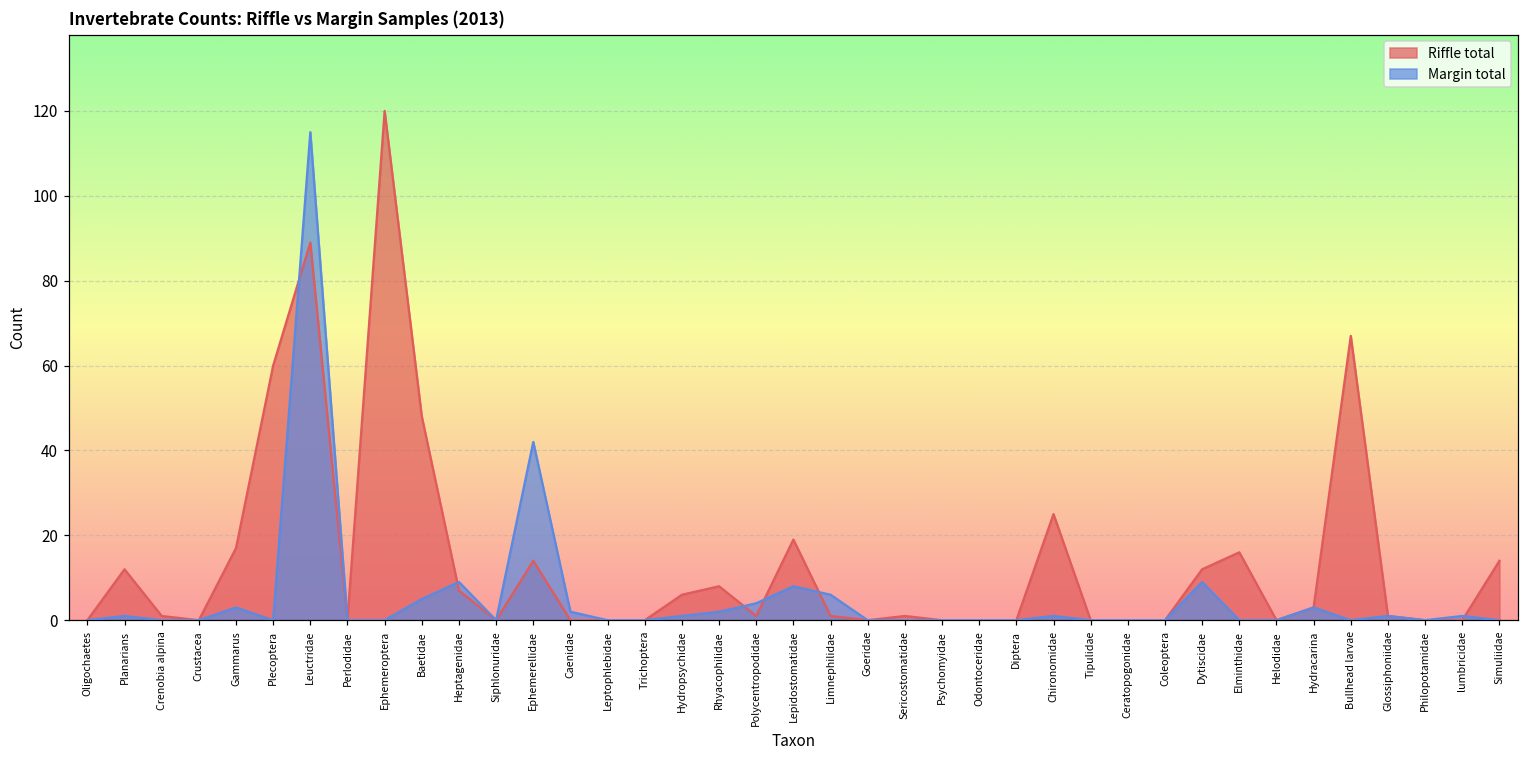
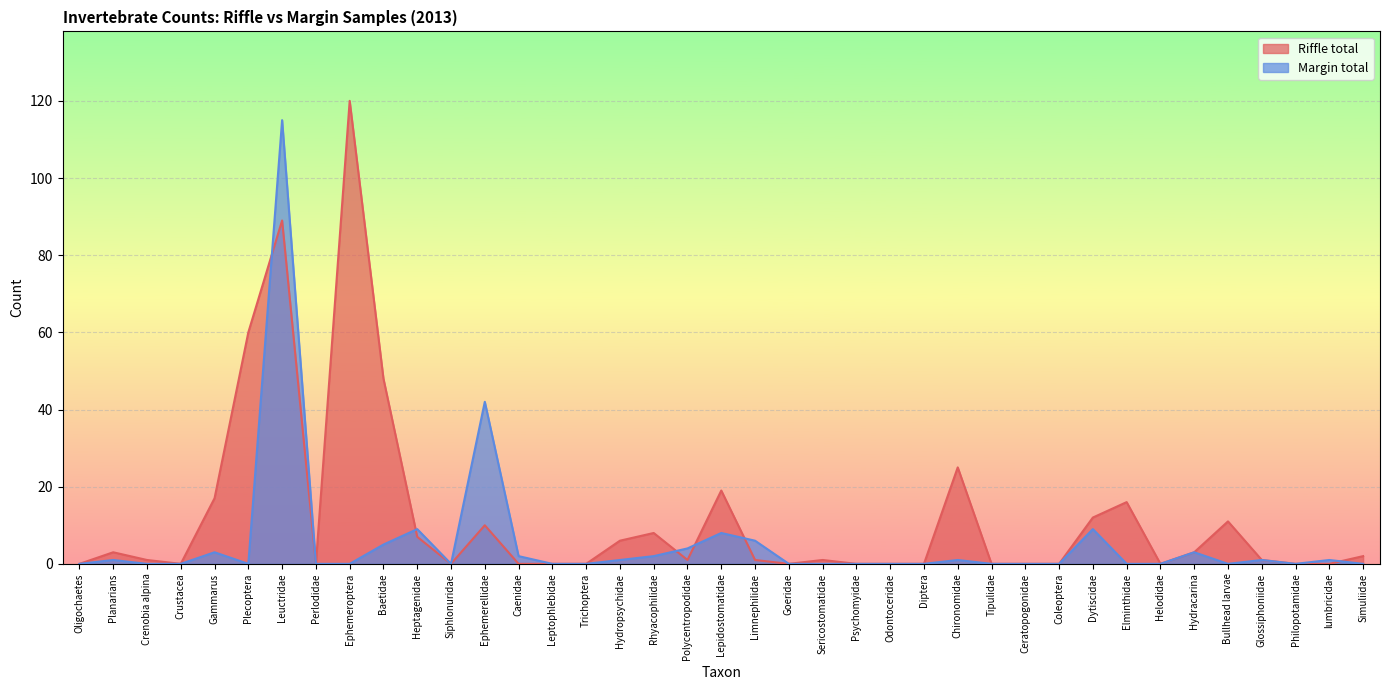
  {
    "Riffle total": {
-     "Planarians": 12,
+     "Planarians": 3,
      "Crenobia alpina": 1,
      "Gammarus": 17,
      "Plecoptera": 60,
      "Leuctridae": 89,
      "Ephemeroptera": 120,
      "Baetidae": 48,
      "Heptagenidae": 7,
-     "Ephemerellidae": 14,
+     "Ephemerellidae": 10,
      "Caenidae": 0,
      "Hydropsychidae": 6,
      "Rhyacophilidae": 8,
      "Polycentropodidae": 1,
      "Lepidostomatidae": 19,
      "Limnephilidae": 1,
      "Sericostomatidae": 1,
      "Chironomidae": 25,
      "Dytiscidae": 12,
      "Elminthidae": 16,
-     "Bullhead larvae": 67,
+     "Bullhead larvae": 11,
      "lumbricidae": 0,
-     "Simuliidae": 14
+     "Simuliidae": 2
    },
    "Margin total": {
      "Planarians": 1,
      "Crenobia alpina": 0,
      "Gammarus": 3,
      "Plecoptera": 0,
      "Leuctridae": 115,
      "Ephemeroptera": 0,
      "Baetidae": 5,
      "Heptagenidae": 9,
      "Ephemerellidae": 42,
      "Caenidae": 2,
      "Hydropsychidae": 1,
      "Rhyacophilidae": 2,
      "Polycentropodidae": 4,
      "Lepidostomatidae": 8,
      "Limnephilidae": 6,
      "Sericostomatidae": 0,
      "Chironomidae": 1,
      "Dytiscidae": 9,
      "Elminthidae": 0,
      "Bullhead larvae": 0,
      "lumbricidae": 1,
      "Simuliidae": 0
    }
  }
